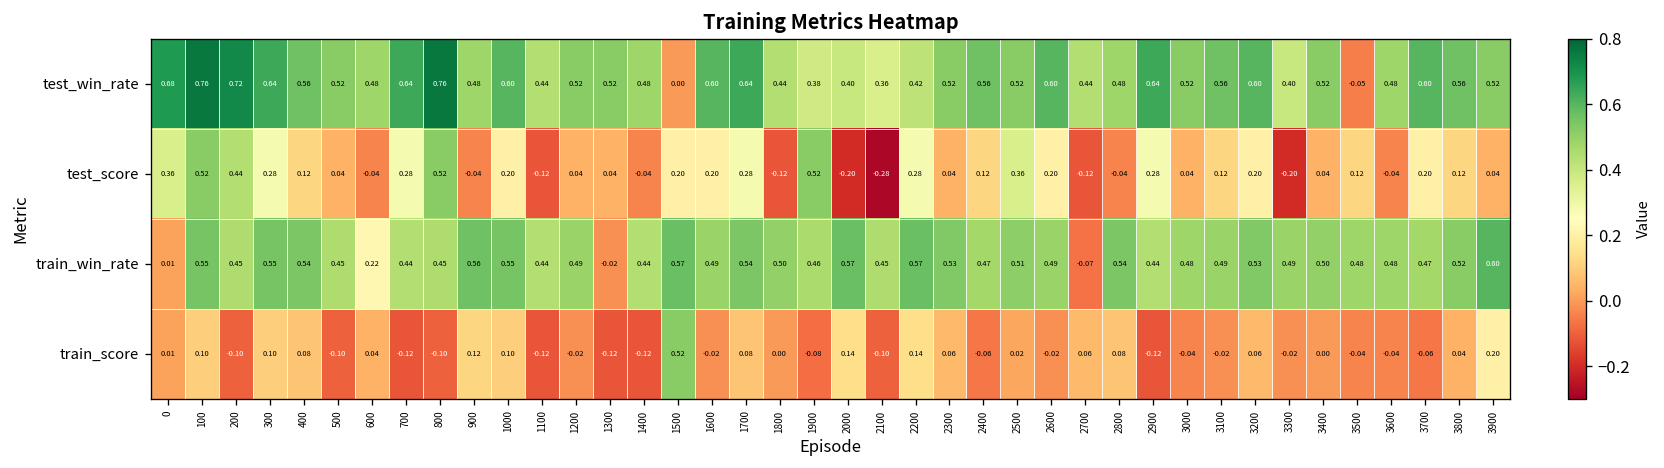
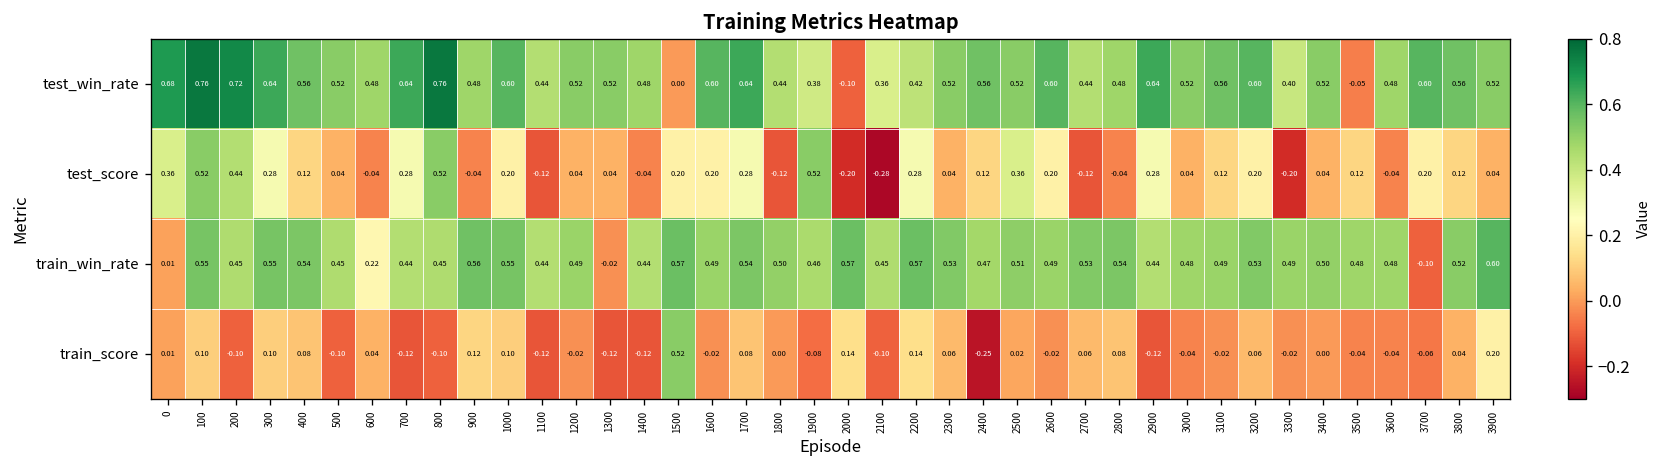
  {
    "test_win_rate": {
      "0": 0.68,
      "100": 0.76,
      "200": 0.72,
      "300": 0.64,
      "400": 0.56,
      "500": 0.52,
      "600": 0.48,
      "700": 0.64,
      "800": 0.76,
      "900": 0.48,
      "1000": 0.60,
      "1100": 0.44,
      "1200": 0.52,
      "1300": 0.52,
      "1400": 0.48,
      "1500": 0.00,
      "1600": 0.60,
      "1700": 0.64,
      "1800": 0.44,
      "1900": 0.38,
-     "2000": 0.40,
+     "2000": -0.10,
      "2100": 0.36,
      "2200": 0.42,
      "2300": 0.52,
      "2400": 0.56,
      "2500": 0.52,
      "2600": 0.60,
      "2700": 0.44,
      "2800": 0.48,
      "2900": 0.64,
      "3000": 0.52,
      "3100": 0.56,
      "3200": 0.60,
      "3300": 0.40,
      "3400": 0.52,
      "3500": -0.05,
      "3600": 0.48,
      "3700": 0.60,
      "3800": 0.56,
      "3900": 0.52
    },
    "test_score": {
      "0": 0.36,
      "100": 0.52,
      "200": 0.44,
      "300": 0.28,
      "400": 0.12,
      "500": 0.04,
      "600": -0.04,
      "700": 0.28,
      "800": 0.52,
      "900": -0.04,
      "1000": 0.20,
      "1100": -0.12,
      "1200": 0.04,
      "1300": 0.04,
      "1400": -0.04,
      "1500": 0.20,
      "1600": 0.20,
      "1700": 0.28,
      "1800": -0.12,
      "1900": 0.52,
      "2000": -0.20,
      "2100": -0.28,
      "2200": 0.28,
      "2300": 0.04,
      "2400": 0.12,
      "2500": 0.36,
      "2600": 0.20,
      "2700": -0.12,
      "2800": -0.04,
      "2900": 0.28,
      "3000": 0.04,
      "3100": 0.12,
      "3200": 0.20,
      "3300": -0.20,
      "3400": 0.04,
      "3500": 0.12,
      "3600": -0.04,
      "3700": 0.20,
      "3800": 0.12,
      "3900": 0.04
    },
    "train_win_rate": {
      "0": 0.01,
      "100": 0.55,
      "200": 0.45,
      "300": 0.55,
      "400": 0.54,
      "500": 0.45,
      "600": 0.22,
      "700": 0.44,
      "800": 0.45,
      "900": 0.56,
      "1000": 0.55,
      "1100": 0.44,
      "1200": 0.49,
      "1300": -0.02,
      "1400": 0.44,
      "1500": 0.57,
      "1600": 0.49,
      "1700": 0.54,
      "1800": 0.50,
      "1900": 0.46,
      "2000": 0.57,
      "2100": 0.45,
      "2200": 0.57,
      "2300": 0.53,
      "2400": 0.47,
      "2500": 0.51,
      "2600": 0.49,
-     "2700": -0.07,
+     "2700": 0.53,
      "2800": 0.54,
      "2900": 0.44,
      "3000": 0.48,
      "3100": 0.49,
      "3200": 0.53,
      "3300": 0.49,
      "3400": 0.50,
      "3500": 0.48,
      "3600": 0.48,
-     "3700": 0.47,
+     "3700": -0.10,
      "3800": 0.52,
      "3900": 0.60
    },
    "train_score": {
      "0": 0.01,
      "100": 0.10,
      "200": -0.10,
      "300": 0.10,
      "400": 0.08,
      "500": -0.10,
      "600": 0.04,
      "700": -0.12,
      "800": -0.10,
      "900": 0.12,
      "1000": 0.10,
      "1100": -0.12,
      "1200": -0.02,
      "1300": -0.12,
      "1400": -0.12,
      "1500": 0.52,
      "1600": -0.02,
      "1700": 0.08,
      "1800": 0.00,
      "1900": -0.08,
      "2000": 0.14,
      "2100": -0.10,
      "2200": 0.14,
      "2300": 0.06,
-     "2400": -0.06,
+     "2400": -0.25,
      "2500": 0.02,
      "2600": -0.02,
      "2700": 0.06,
      "2800": 0.08,
      "2900": -0.12,
      "3000": -0.04,
      "3100": -0.02,
      "3200": 0.06,
      "3300": -0.02,
      "3400": 0.00,
      "3500": -0.04,
      "3600": -0.04,
      "3700": -0.06,
      "3800": 0.04,
      "3900": 0.20
    }
  }
